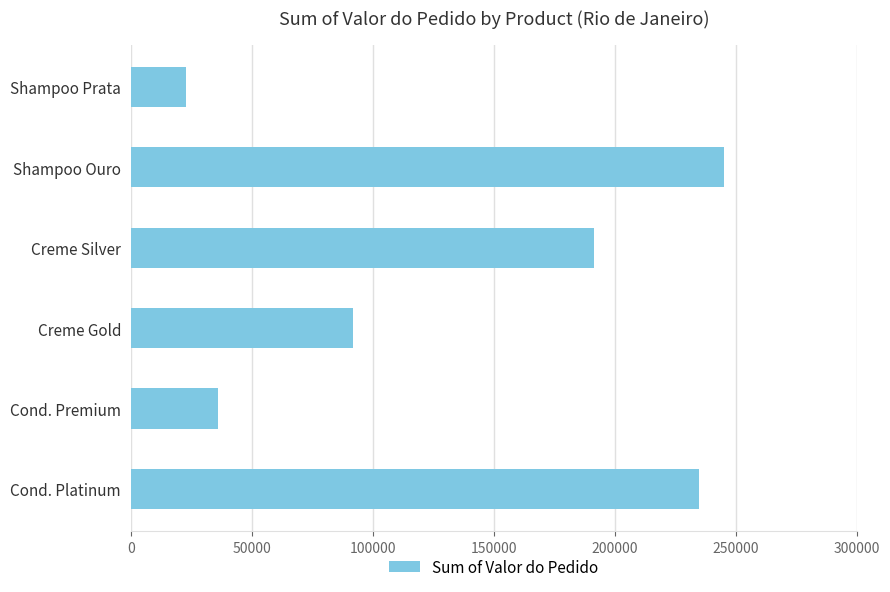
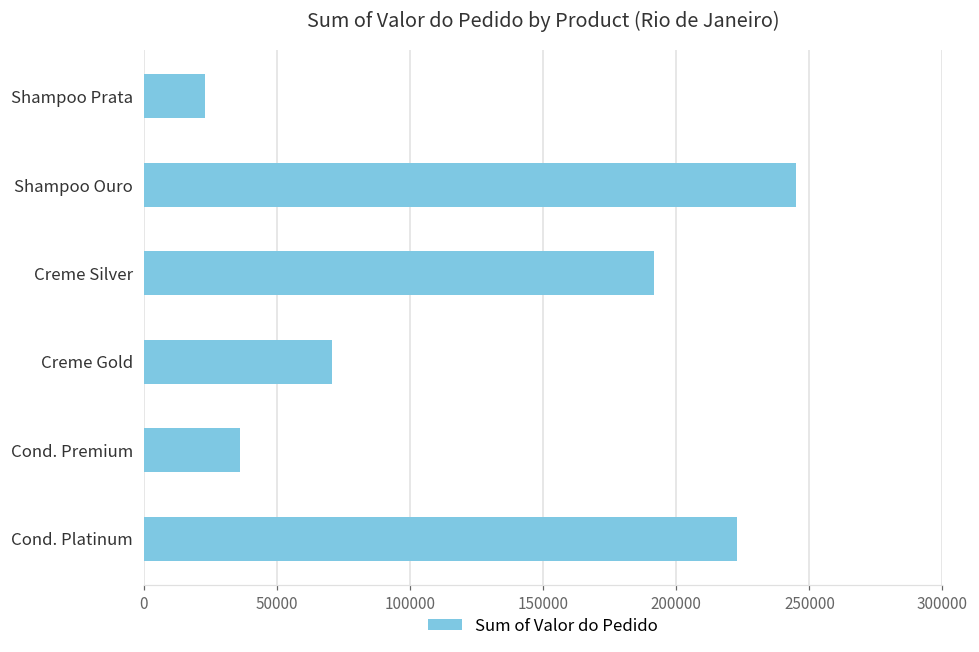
  {
    "Shampoo Prata": 23000,
    "Shampoo Ouro": 245000,
    "Creme Silver": 192000,
-   "Creme Gold": 92000,
+   "Creme Gold": 71000,
    "Cond. Premium": 36000,
-   "Cond. Platinum": 235000
+   "Cond. Platinum": 223000
  }
